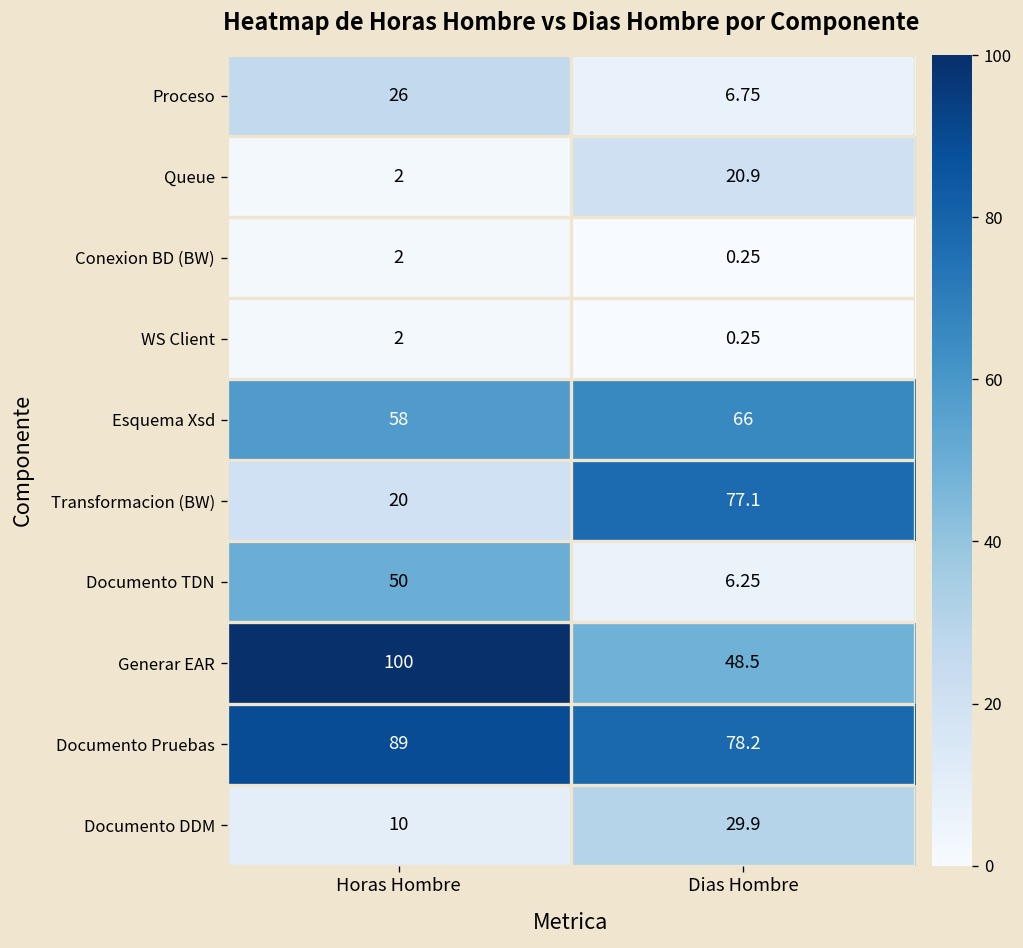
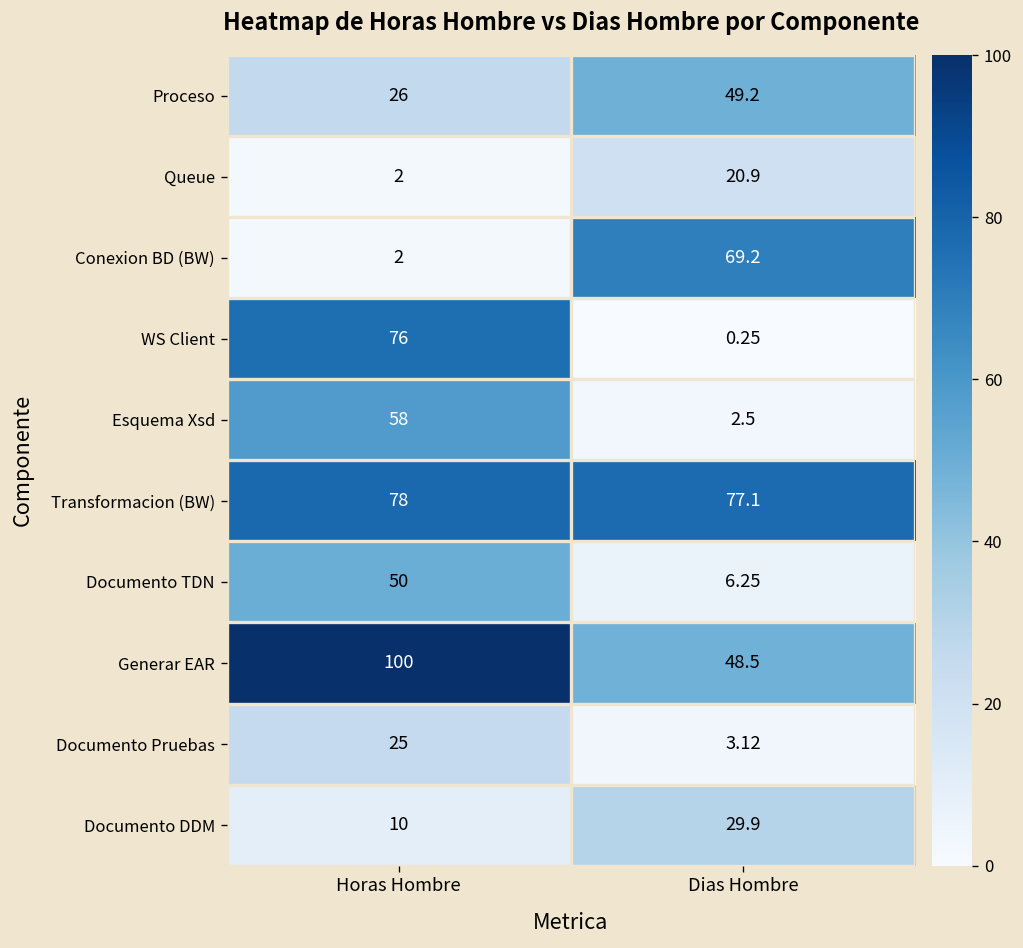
  {
    "Proceso": {
      "Horas Hombre": 26,
-     "Dias Hombre": 6.75
+     "Dias Hombre": 49.2
    },
    "Queue": {
      "Horas Hombre": 2,
      "Dias Hombre": 20.9
    },
    "Conexion BD (BW)": {
      "Horas Hombre": 2,
-     "Dias Hombre": 0.25
+     "Dias Hombre": 69.2
    },
    "WS Client": {
-     "Horas Hombre": 2,
+     "Horas Hombre": 76,
      "Dias Hombre": 0.25
    },
    "Esquema Xsd": {
      "Horas Hombre": 58,
-     "Dias Hombre": 66
+     "Dias Hombre": 2.5
    },
    "Transformacion (BW)": {
-     "Horas Hombre": 20,
+     "Horas Hombre": 78,
      "Dias Hombre": 77.1
    },
    "Documento TDN": {
      "Horas Hombre": 50,
      "Dias Hombre": 6.25
    },
    "Generar EAR": {
      "Horas Hombre": 100,
      "Dias Hombre": 48.5
    },
    "Documento Pruebas": {
-     "Horas Hombre": 89,
-     "Dias Hombre": 78.2
+     "Horas Hombre": 25,
+     "Dias Hombre": 3.12
    },
    "Documento DDM": {
      "Horas Hombre": 10,
      "Dias Hombre": 29.9
    }
  }
